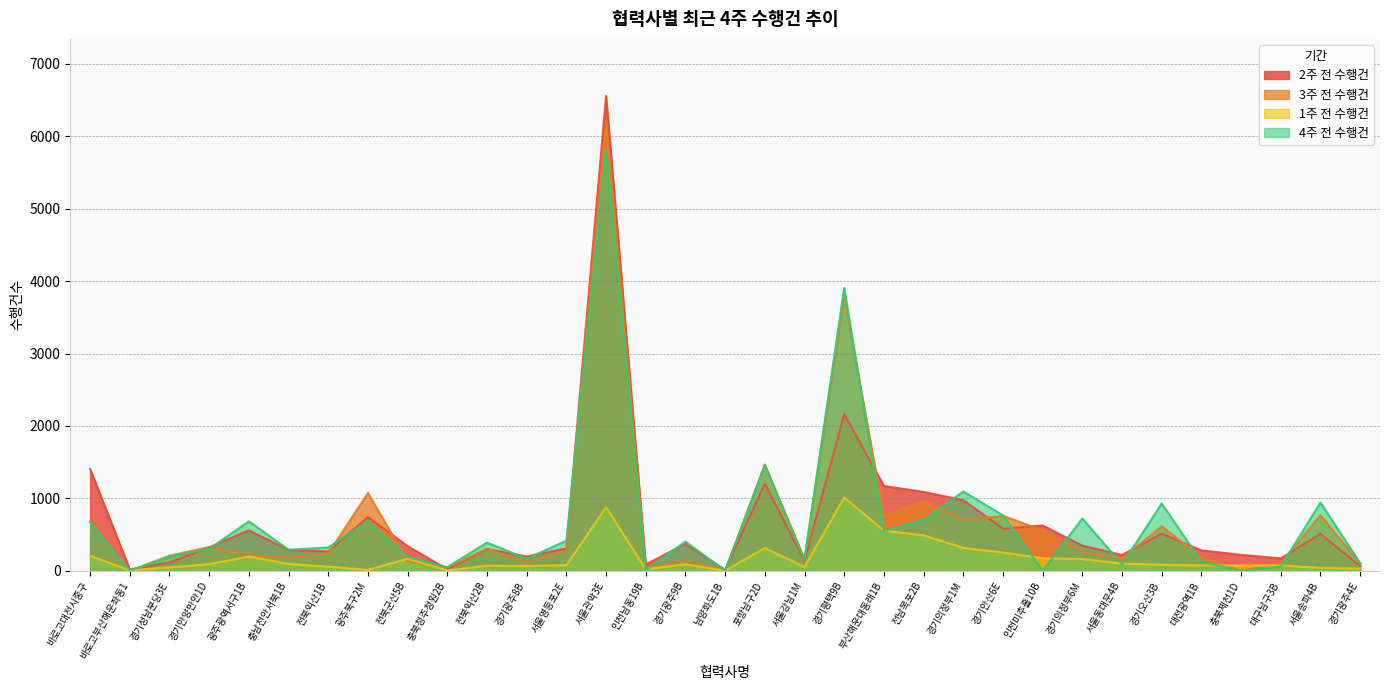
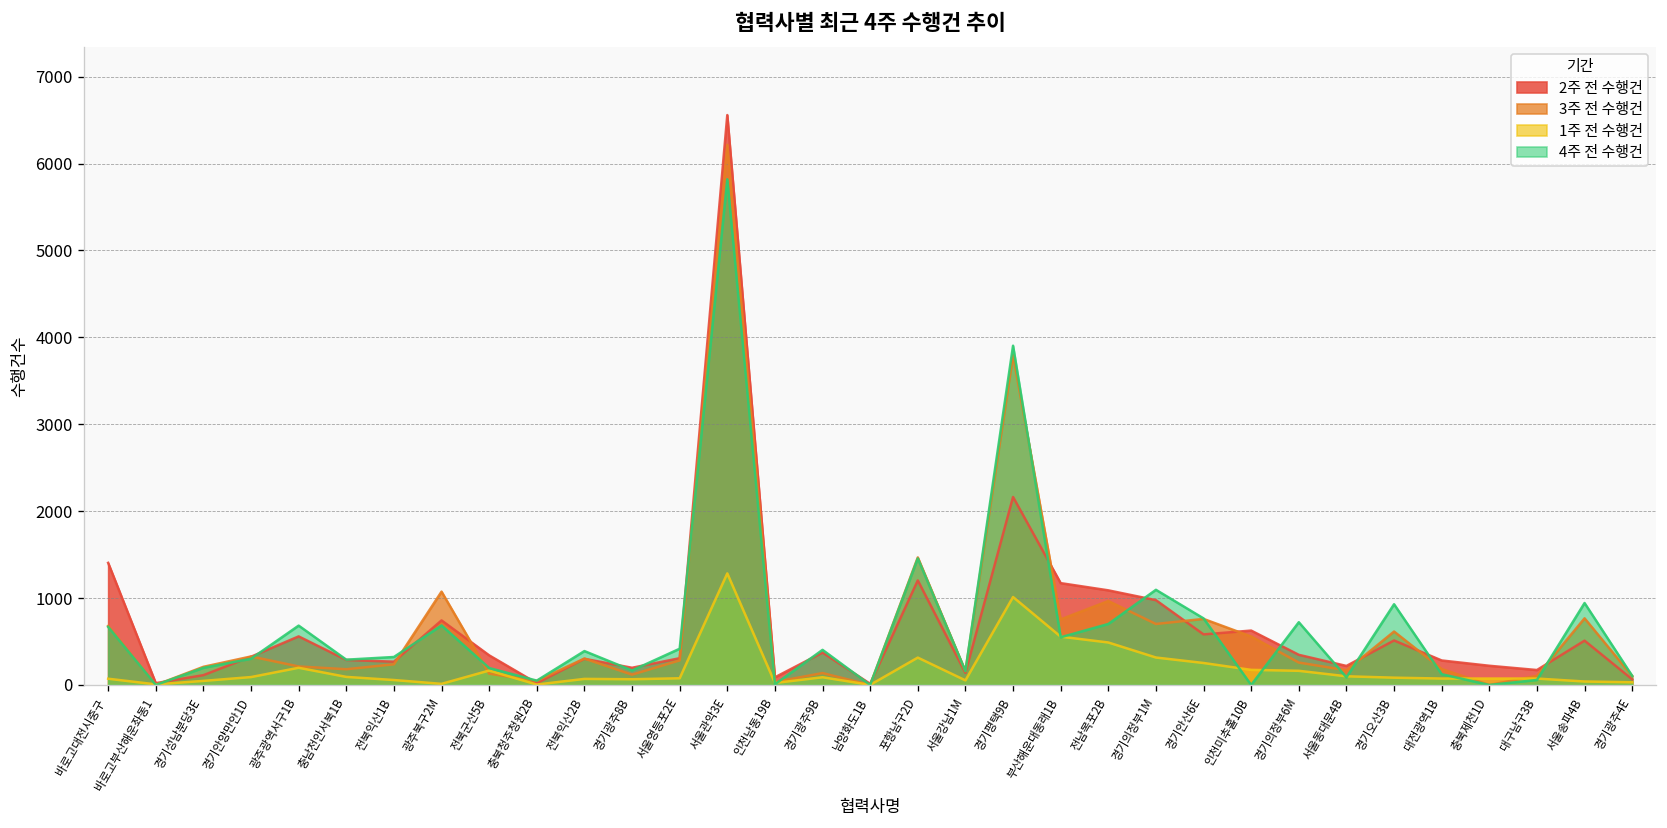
  {
    "1주 전 수행건": {
-     "바로고대전시중구": 200,
+     "바로고대전시중구": 100,
      "경기성남분당3E": 0,
      "경기안양만안1D": 100,
      "충남천안서북1B": 100,
      "전북익산1B": 100,
      "광주북구2M": 0,
      "전북익산2B": 100,
      "경기광주8B": 100,
      "서울영등포2E": 100,
-     "서울관악3E": 900,
+     "서울관악3E": 1300,
      "경기광주9B": 100,
      "포항남구2D": 300,
      "서울강남1M": 100,
      "경기평택9B": 1000,
      "전남목포2B": 500,
      "경기의정부1M": 300,
      "경기안산6E": 300,
      "인천미추홀10B": 200,
      "경기의정부6M": 200,
      "경기오산3B": 100,
      "대전광역1B": 100,
      "충북제천1D": 100,
      "서울송파4B": 0
    },
    "4주 전 수행건": {
      "광주광역서구1B": 700,
      "전북익산1B": 300,
      "광주북구2M": 700,
      "전북익산2B": 400,
      "서울영등포2E": 400,
      "서울관악3E": 5800,
      "경기평택9B": 3900,
      "전남목포2B": 700,
      "경기의정부1M": 1100,
      "인천미추홀10B": 0,
      "경기의정부6M": 700,
      "경기오산3B": 900,
      "대전광역1B": 100,
      "서울송파4B": 900
    }
  }
